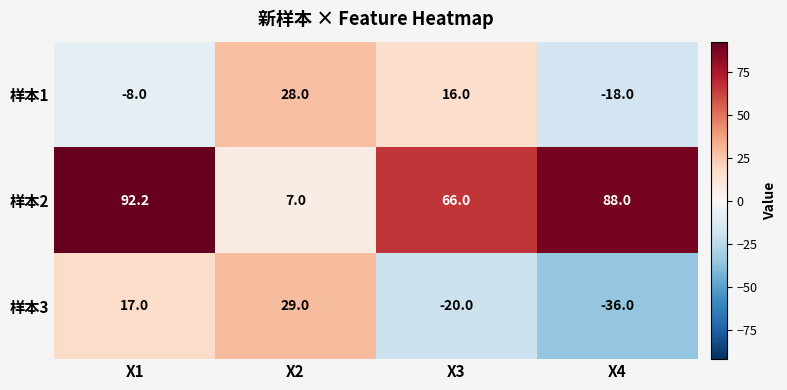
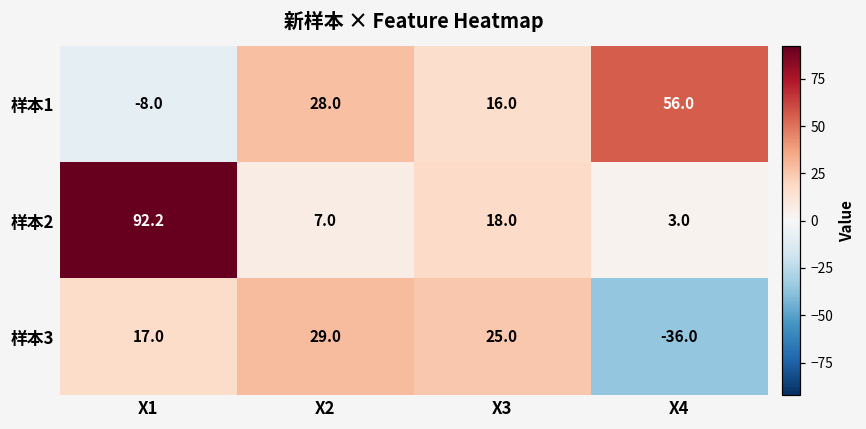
  {
    "样本1": {
      "X1": -8.0,
      "X2": 28.0,
      "X3": 16.0,
-     "X4": -18.0
+     "X4": 56.0
    },
    "样本2": {
      "X1": 92.2,
      "X2": 7.0,
-     "X3": 66.0,
-     "X4": 88.0
+     "X3": 18.0,
+     "X4": 3.0
    },
    "样本3": {
      "X1": 17.0,
      "X2": 29.0,
-     "X3": -20.0,
+     "X3": 25.0,
      "X4": -36.0
    }
  }
